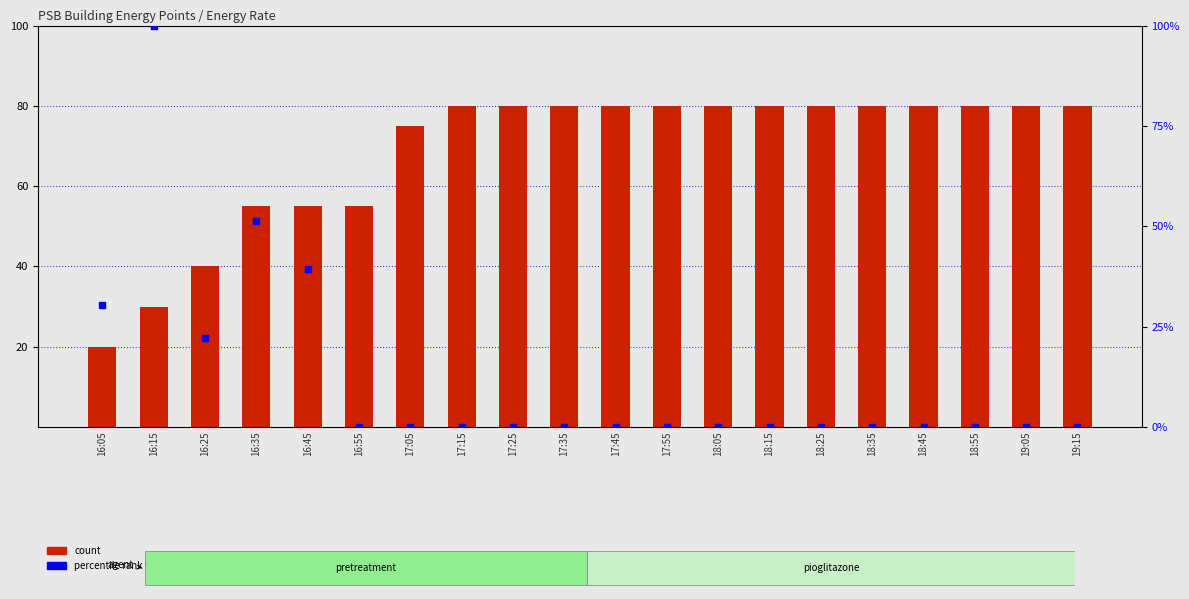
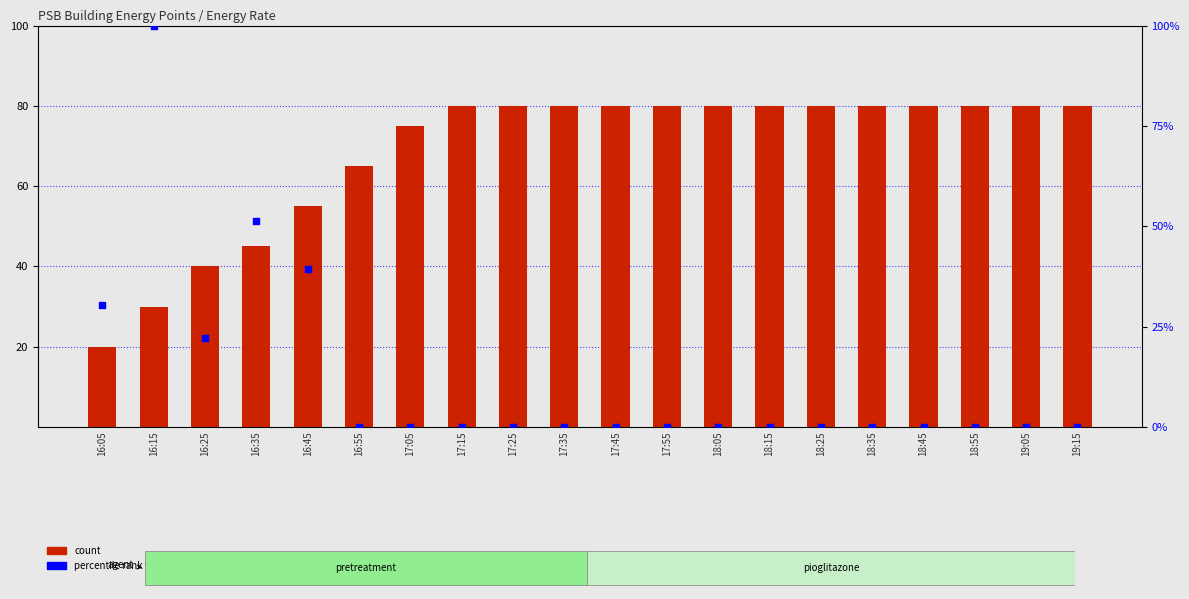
  {
    "count": {
      "16:05": 20,
      "16:15": 30,
      "16:25": 40,
-     "16:35": 55,
+     "16:35": 45,
      "16:45": 55,
-     "16:55": 55,
+     "16:55": 65,
      "17:05": 75,
      "17:15": 80,
      "17:25": 80,
      "17:35": 80,
      "17:45": 80,
      "17:55": 80,
      "18:05": 80,
      "18:15": 80,
      "18:25": 80,
      "18:35": 80,
      "18:45": 80,
      "18:55": 80,
      "19:05": 80,
      "19:15": 80
    }
  }
